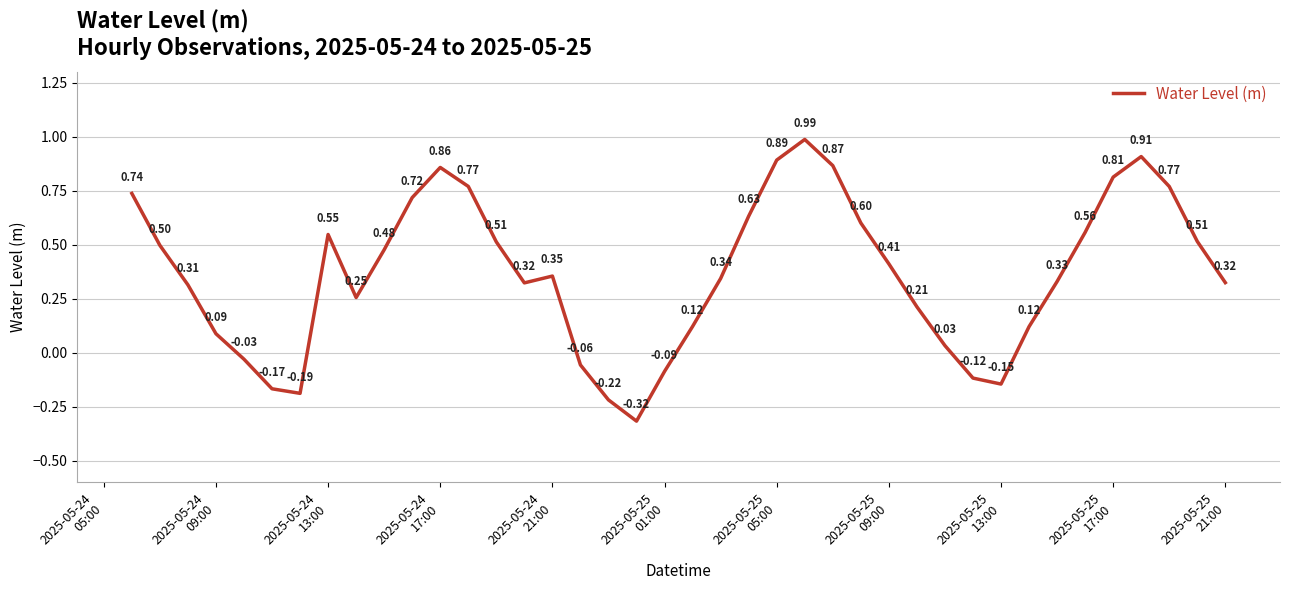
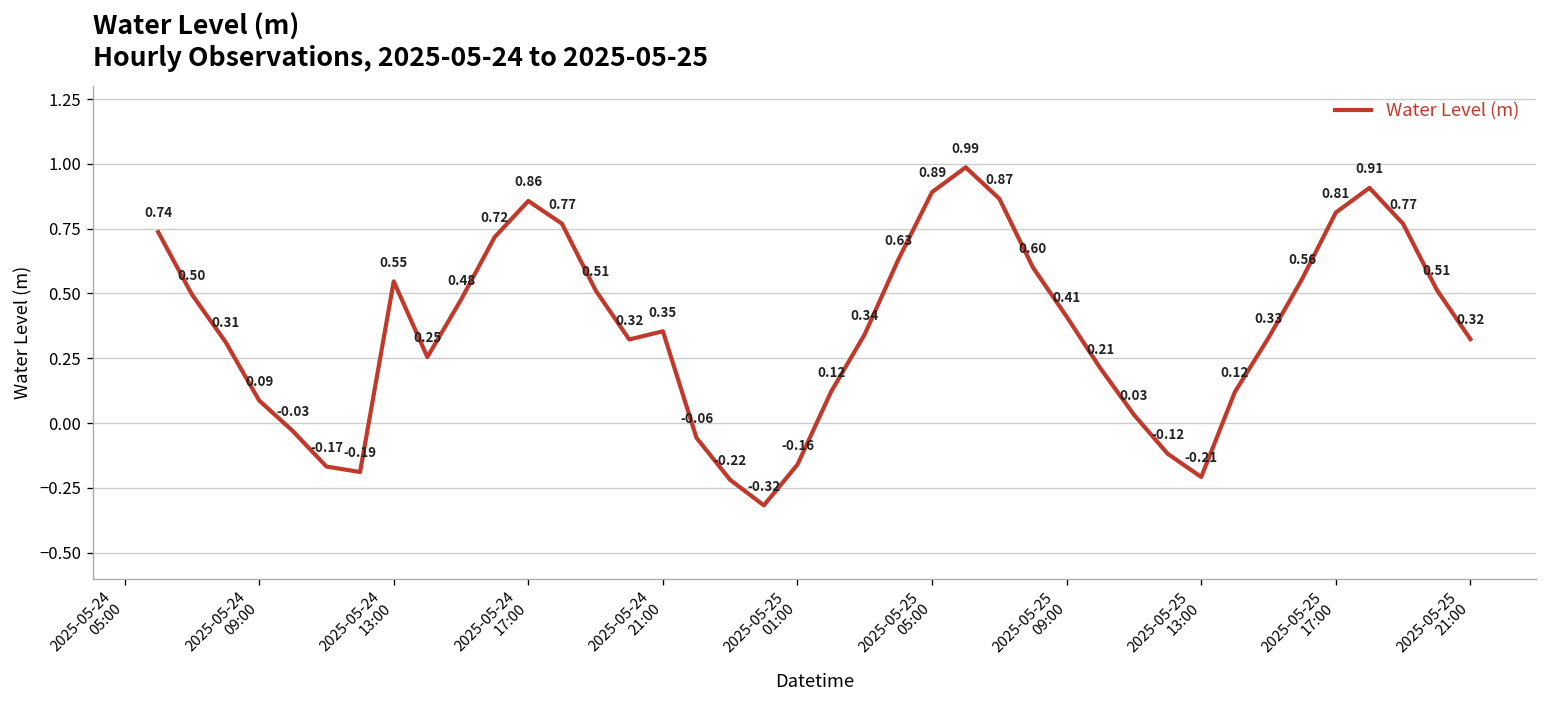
  {
    "2025-05-24 09:00": 0.09,
    "2025-05-24 13:00": 0.55,
    "2025-05-24 17:00": 0.86,
    "2025-05-24 21:00": 0.35,
-   "2025-05-25 01:00": -0.09,
+   "2025-05-25 01:00": -0.16,
    "2025-05-25 05:00": 0.89,
    "2025-05-25 09:00": 0.41,
-   "2025-05-25 13:00": -0.15,
+   "2025-05-25 13:00": -0.21,
    "2025-05-25 17:00": 0.81,
    "2025-05-25 21:00": 0.32
  }
